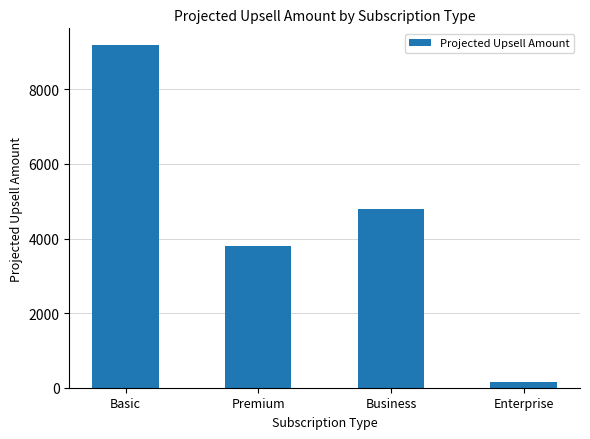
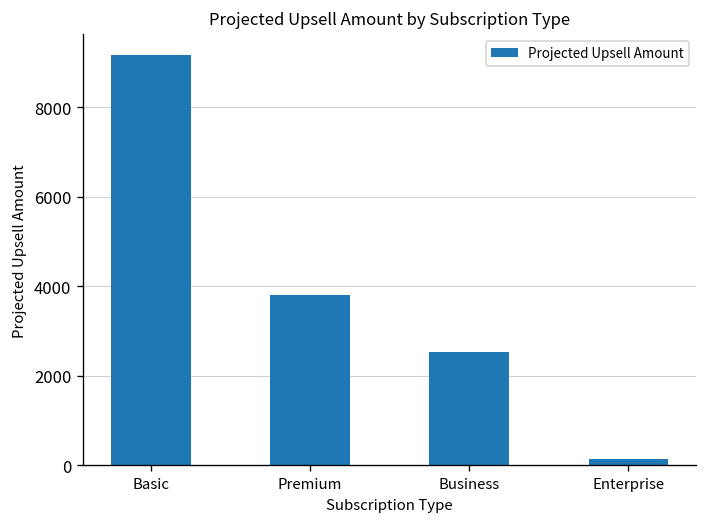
  {
    "Basic": 9200,
    "Premium": 3800,
-   "Business": 4800,
+   "Business": 2500,
    "Enterprise": 200
  }
